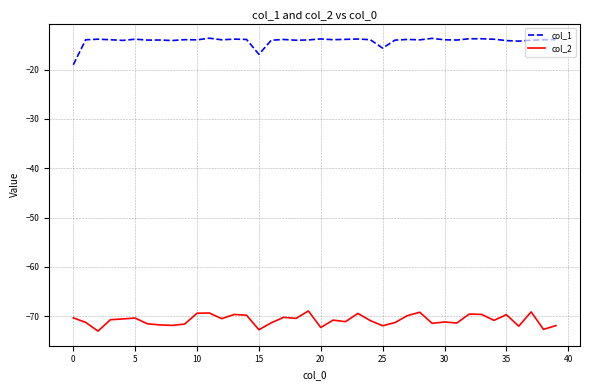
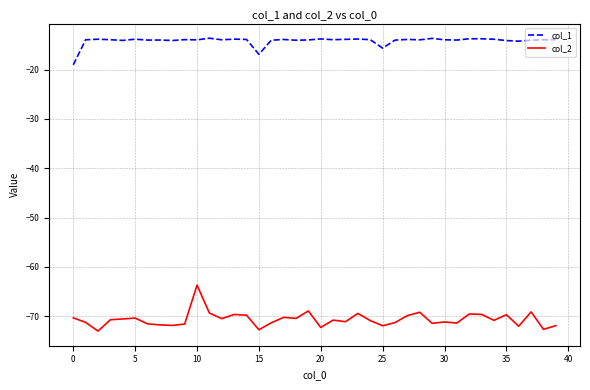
  {
    "col_1": {
      "0": -19,
      "5": -14,
      "10": -14,
      "15": -17,
      "20": -14,
      "25": -16,
      "30": -14,
      "35": -14
    },
    "col_2": {
      "0": -70,
      "5": -70,
-     "10": -69,
+     "10": -64,
      "15": -73,
      "20": -72,
      "25": -72,
      "30": -71,
      "35": -70
    }
  }
